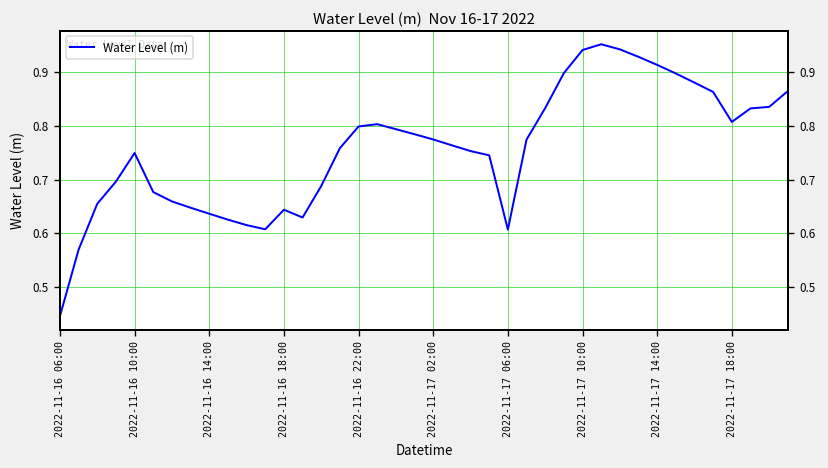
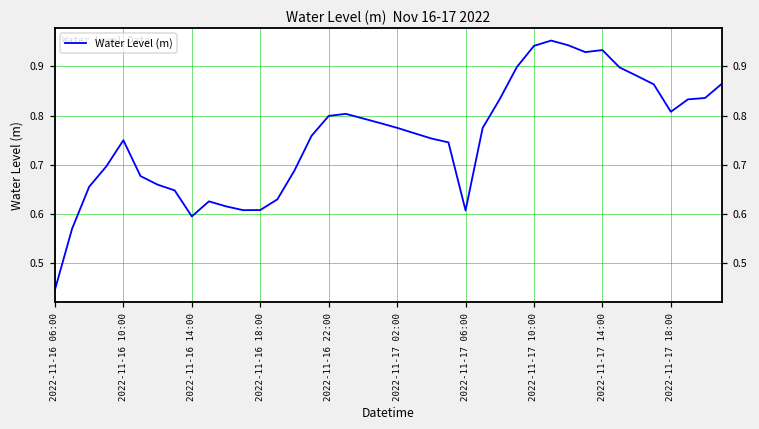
  {
    "2022-11-16 06:00": 0.45,
    "2022-11-16 10:00": 0.75,
-   "2022-11-16 14:00": 0.64,
-   "2022-11-16 18:00": 0.64,
+   "2022-11-16 14:00": 0.59,
+   "2022-11-16 18:00": 0.61,
    "2022-11-16 22:00": 0.80,
    "2022-11-17 02:00": 0.77,
    "2022-11-17 06:00": 0.61,
    "2022-11-17 10:00": 0.94,
-   "2022-11-17 14:00": 0.91,
+   "2022-11-17 14:00": 0.93,
    "2022-11-17 18:00": 0.81
  }
